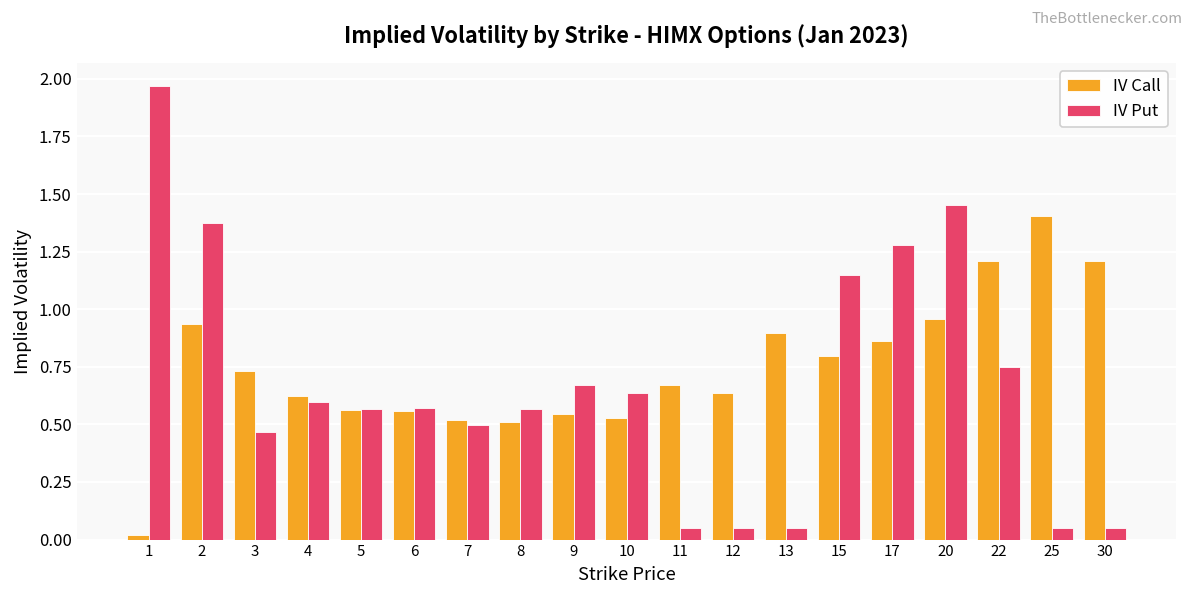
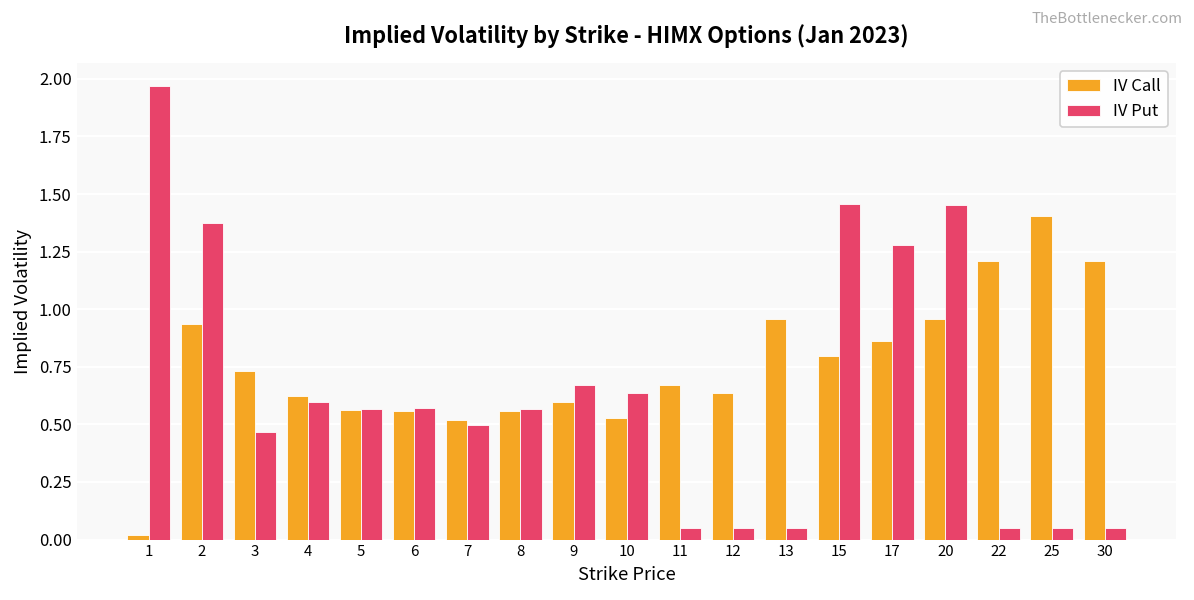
  {
    "IV Call": {
      "1": 0.02,
      "2": 0.94,
      "3": 0.73,
      "4": 0.62,
      "5": 0.56,
      "6": 0.56,
      "7": 0.52,
-     "8": 0.51,
-     "9": 0.54,
+     "8": 0.56,
+     "9": 0.60,
      "10": 0.53,
      "11": 0.67,
      "12": 0.63,
-     "13": 0.90,
+     "13": 0.96,
      "15": 0.80,
      "17": 0.86,
      "20": 0.96,
      "22": 1.21,
      "25": 1.40,
      "30": 1.21
    },
    "IV Put": {
      "1": 1.97,
      "2": 1.38,
      "3": 0.46,
      "4": 0.60,
      "5": 0.57,
      "6": 0.57,
      "7": 0.50,
      "8": 0.57,
      "9": 0.67,
      "10": 0.64,
      "11": 0.05,
      "12": 0.05,
      "13": 0.05,
-     "15": 1.15,
+     "15": 1.46,
      "17": 1.28,
      "20": 1.45,
-     "22": 0.75,
+     "22": 0.05,
      "25": 0.05,
      "30": 0.05
    }
  }
